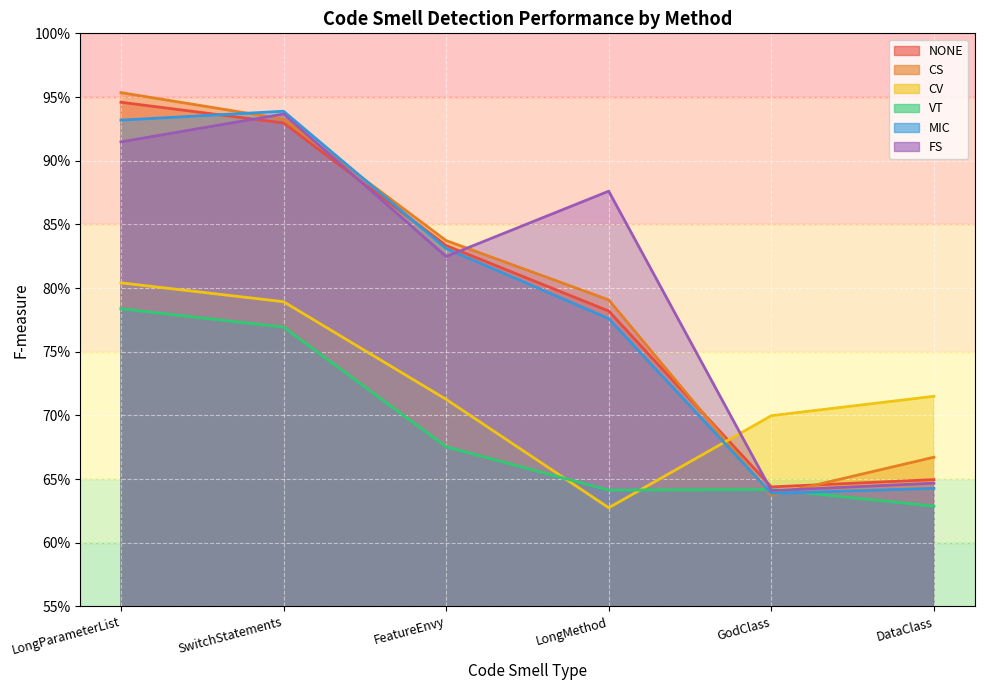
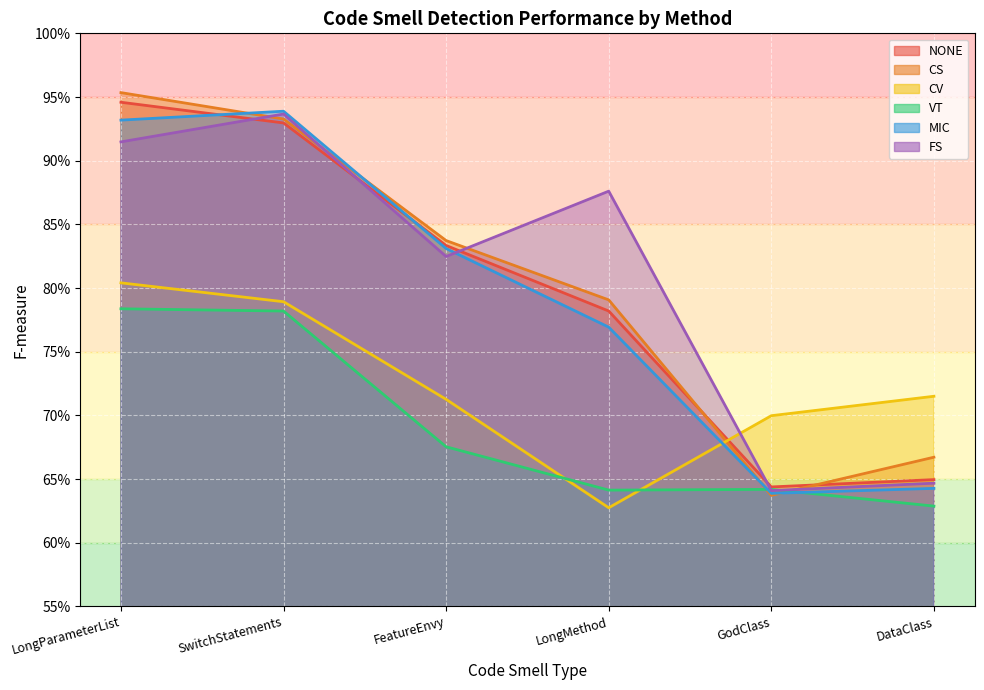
  {
    "VT": {
      "LongParameterList": "78.4%",
-     "SwitchStatements": "76.9%",
+     "SwitchStatements": "78.2%",
      "FeatureEnvy": "67.5%",
      "LongMethod": "64.1%",
      "DataClass": "62.9%"
    },
    "MIC": {
      "LongParameterList": "93.2%",
      "SwitchStatements": "93.9%",
      "FeatureEnvy": "83.1%",
-     "LongMethod": "77.6%",
+     "LongMethod": "76.9%",
      "DataClass": "64.3%"
    },
    "FS": {
      "LongParameterList": "91.5%",
      "SwitchStatements": "93.7%",
      "FeatureEnvy": "82.5%",
      "LongMethod": "87.6%",
      "DataClass": "64.7%"
    }
  }
